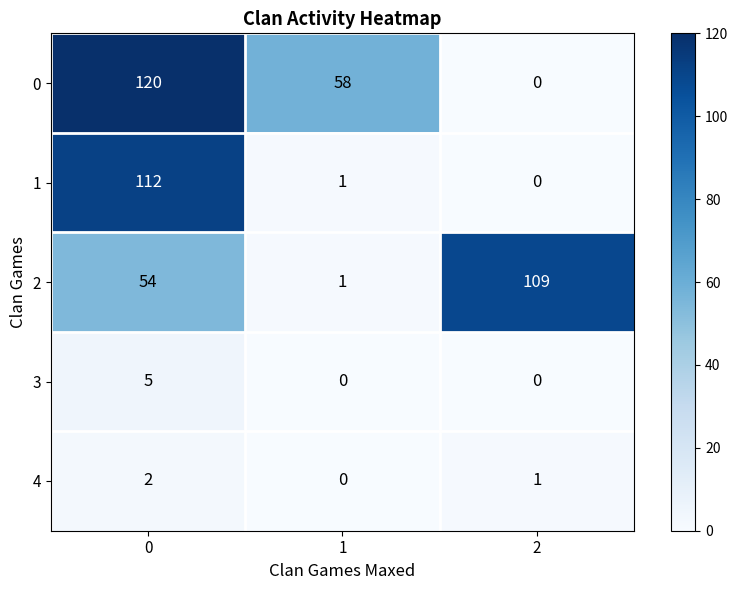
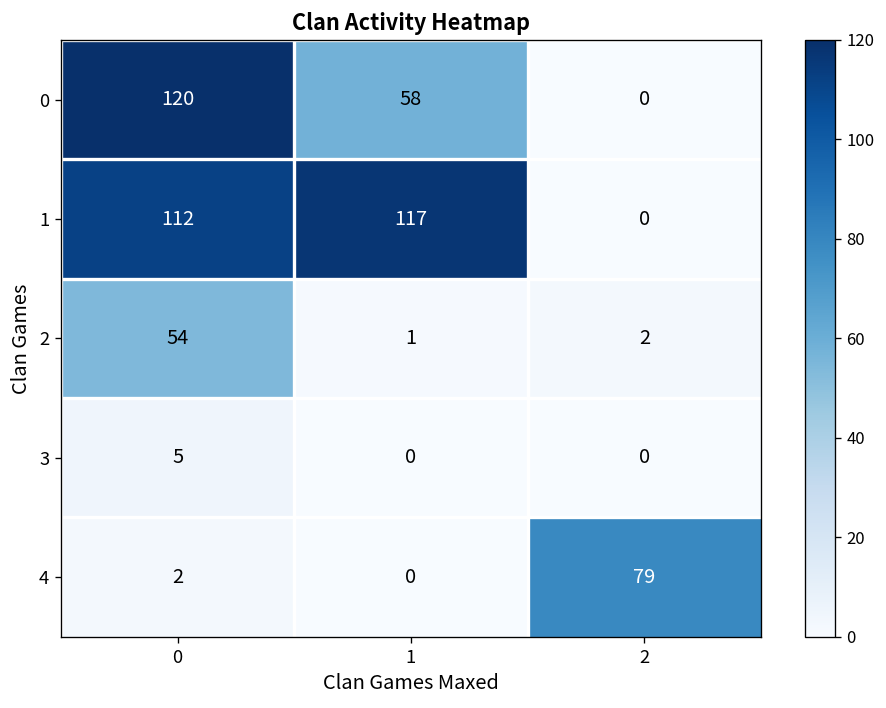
  {
    "0": {
      "0": 120,
      "1": 58,
      "2": 0
    },
    "1": {
      "0": 112,
-     "1": 1,
+     "1": 117,
      "2": 0
    },
    "2": {
      "0": 54,
      "1": 1,
-     "2": 109
+     "2": 2
    },
    "3": {
      "0": 5,
      "1": 0,
      "2": 0
    },
    "4": {
      "0": 2,
      "1": 0,
-     "2": 1
+     "2": 79
    }
  }
